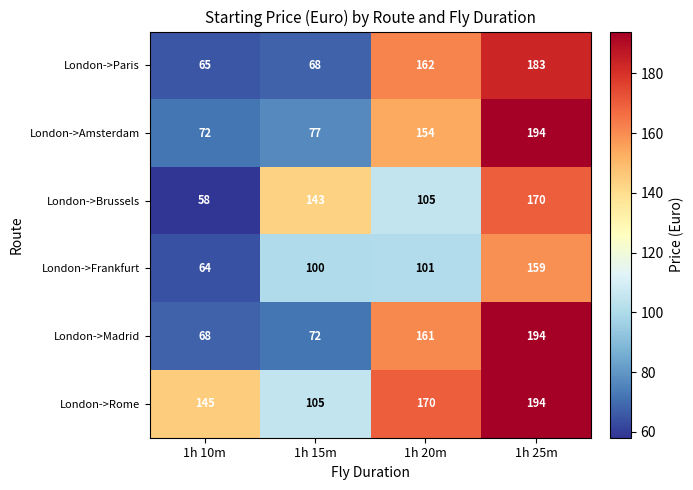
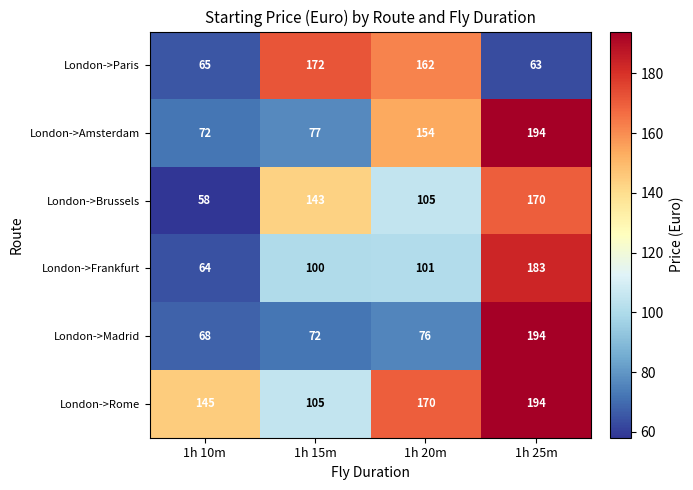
  {
    "London->Paris": {
      "1h 10m": 65,
-     "1h 15m": 68,
+     "1h 15m": 172,
      "1h 20m": 162,
-     "1h 25m": 183
+     "1h 25m": 63
    },
    "London->Amsterdam": {
      "1h 10m": 72,
      "1h 15m": 77,
      "1h 20m": 154,
      "1h 25m": 194
    },
    "London->Brussels": {
      "1h 10m": 58,
      "1h 15m": 143,
      "1h 20m": 105,
      "1h 25m": 170
    },
    "London->Frankfurt": {
      "1h 10m": 64,
      "1h 15m": 100,
      "1h 20m": 101,
-     "1h 25m": 159
+     "1h 25m": 183
    },
    "London->Madrid": {
      "1h 10m": 68,
      "1h 15m": 72,
-     "1h 20m": 161,
+     "1h 20m": 76,
      "1h 25m": 194
    },
    "London->Rome": {
      "1h 10m": 145,
      "1h 15m": 105,
      "1h 20m": 170,
      "1h 25m": 194
    }
  }
